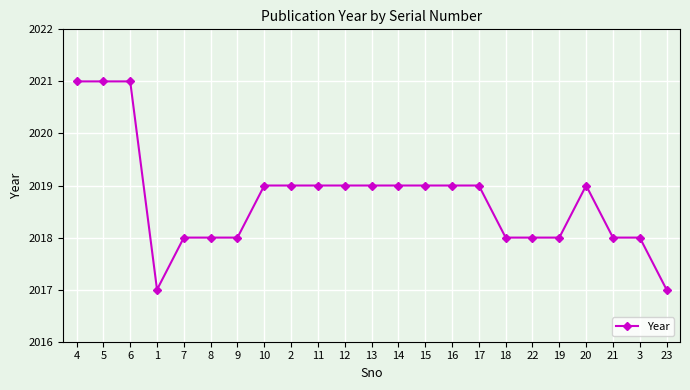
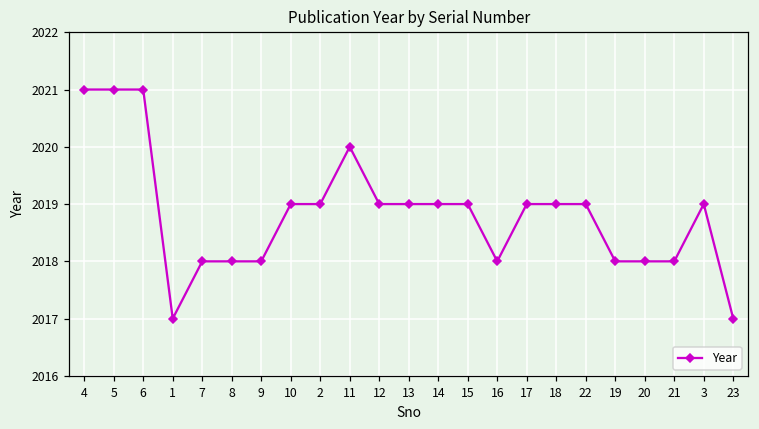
  {
    "4": 2021,
    "5": 2021,
    "6": 2021,
    "1": 2017,
    "7": 2018,
    "8": 2018,
    "9": 2018,
    "10": 2019,
    "2": 2019,
-   "11": 2019,
+   "11": 2020,
    "12": 2019,
    "13": 2019,
    "14": 2019,
    "15": 2019,
-   "16": 2019,
+   "16": 2018,
    "17": 2019,
-   "18": 2018,
-   "22": 2018,
+   "18": 2019,
+   "22": 2019,
    "19": 2018,
-   "20": 2019,
+   "20": 2018,
    "21": 2018,
-   "3": 2018,
+   "3": 2019,
    "23": 2017
  }
